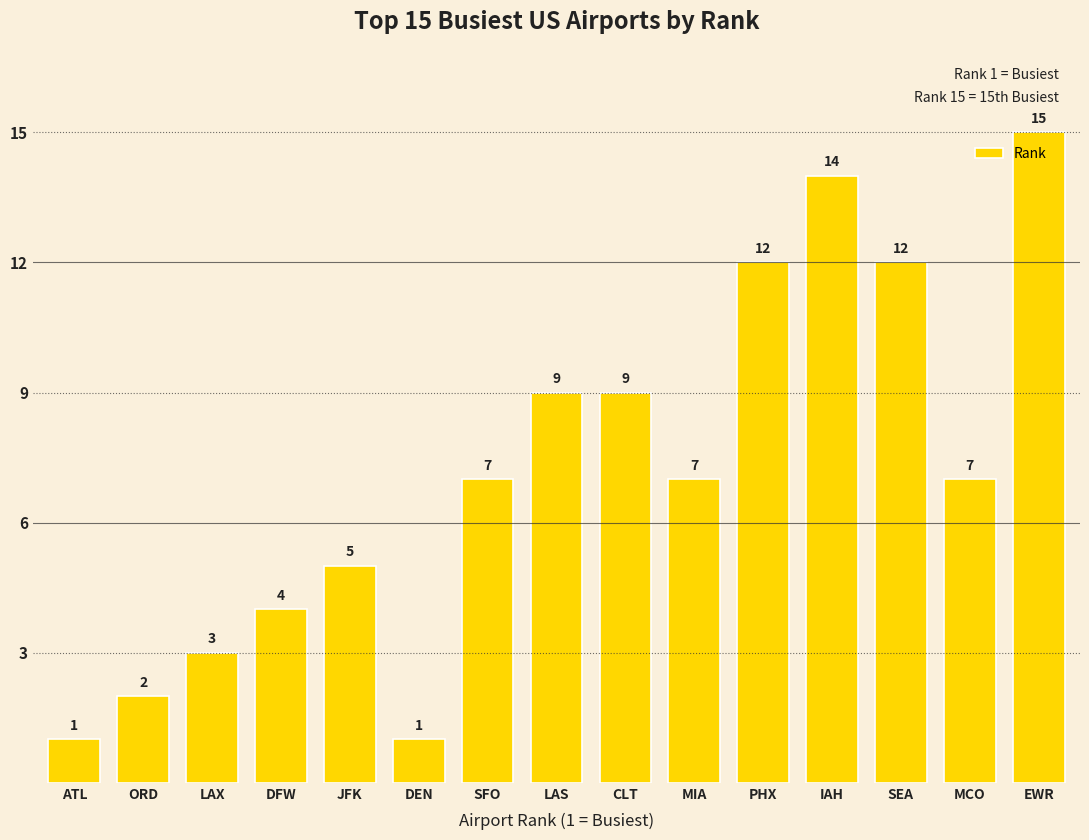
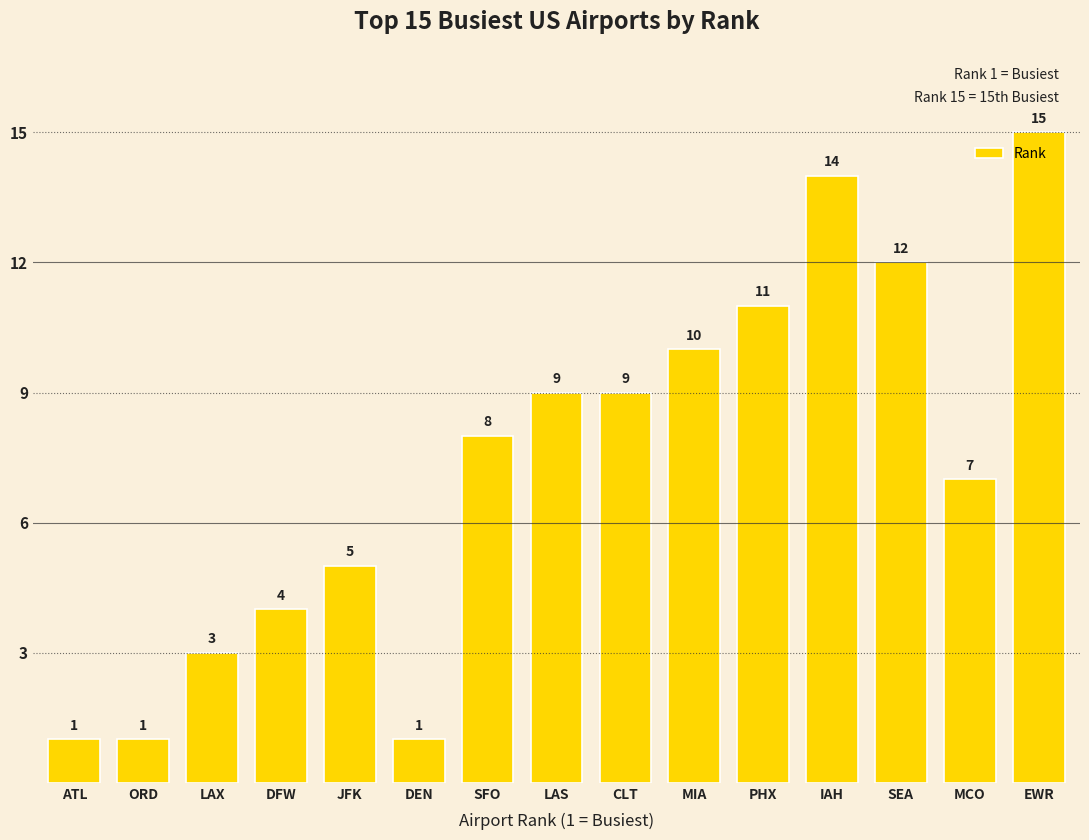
  {
    "ATL": 1,
-   "ORD": 2,
+   "ORD": 1,
    "LAX": 3,
    "DFW": 4,
    "JFK": 5,
    "DEN": 1,
-   "SFO": 7,
+   "SFO": 8,
    "LAS": 9,
    "CLT": 9,
-   "MIA": 7,
-   "PHX": 12,
+   "MIA": 10,
+   "PHX": 11,
    "IAH": 14,
    "SEA": 12,
    "MCO": 7,
    "EWR": 15
  }
